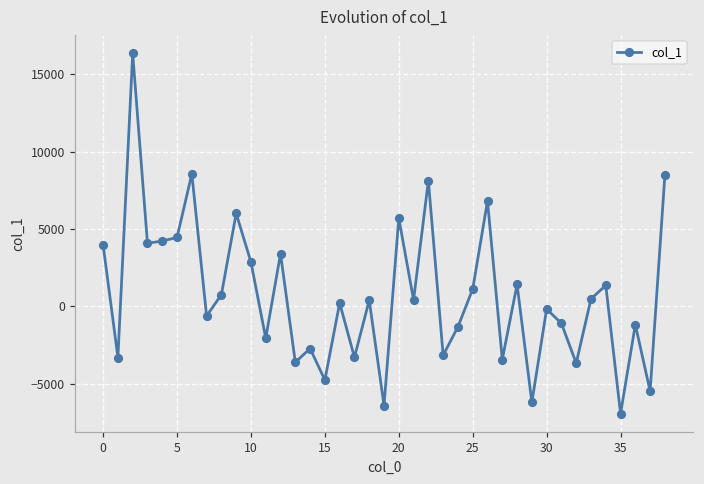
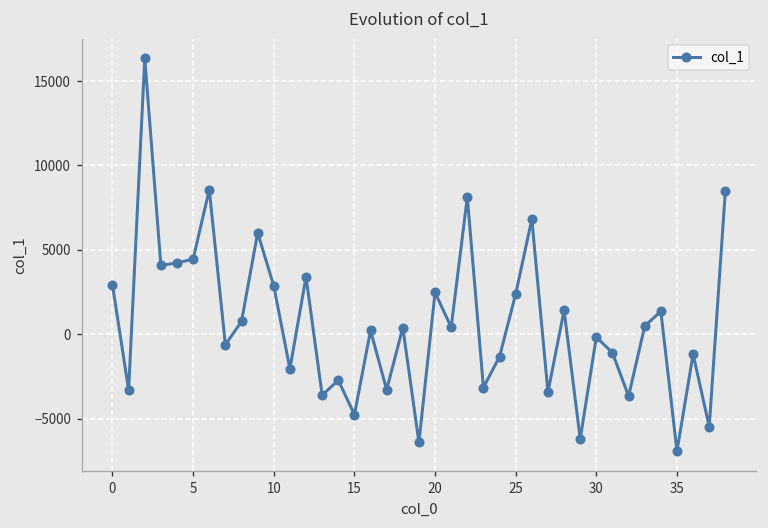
  {
-   "0": 4000,
+   "0": 2900,
    "5": 4500,
    "10": 2900,
    "15": -4800,
-   "20": 5700,
-   "25": 1100,
+   "20": 2500,
+   "25": 2400,
    "30": -200,
    "35": -6900
  }
